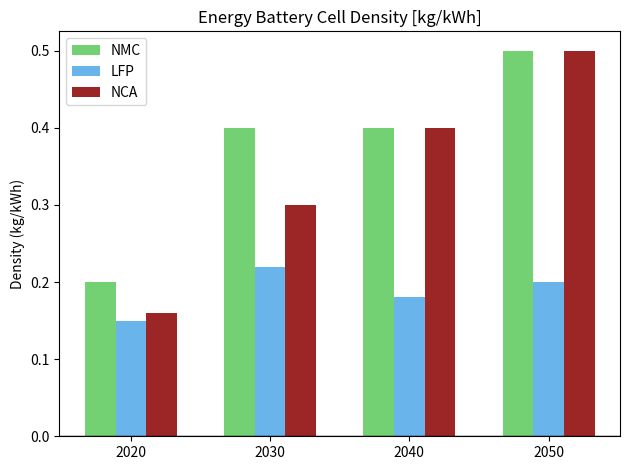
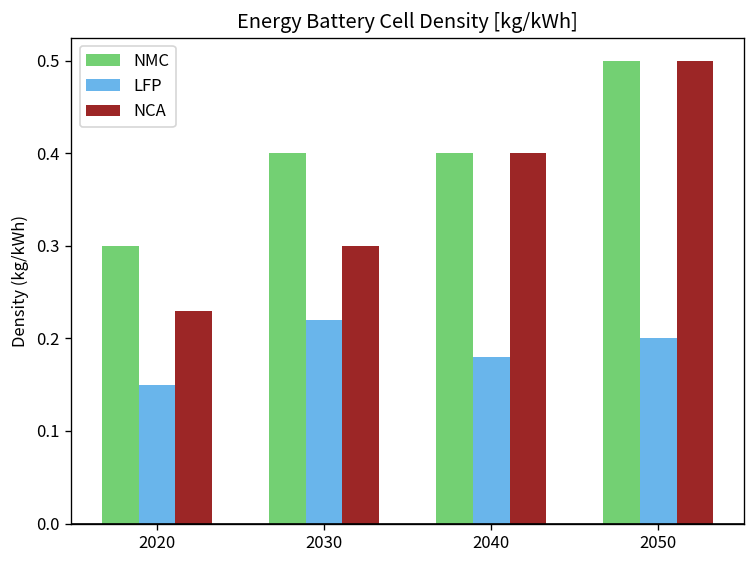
  {
    "NMC": {
-     "2020": 0.2,
+     "2020": 0.3,
      "2030": 0.4,
      "2040": 0.4,
      "2050": 0.5
    },
    "LFP": {
      "2020": 0.15,
      "2030": 0.22,
      "2040": 0.18,
      "2050": 0.20
    },
    "NCA": {
-     "2020": 0.16,
+     "2020": 0.23,
      "2030": 0.30,
      "2040": 0.40,
      "2050": 0.50
    }
  }
